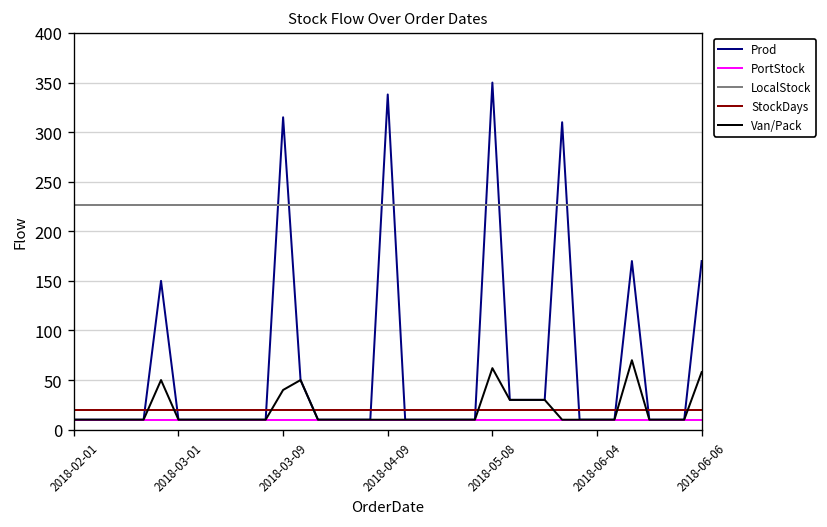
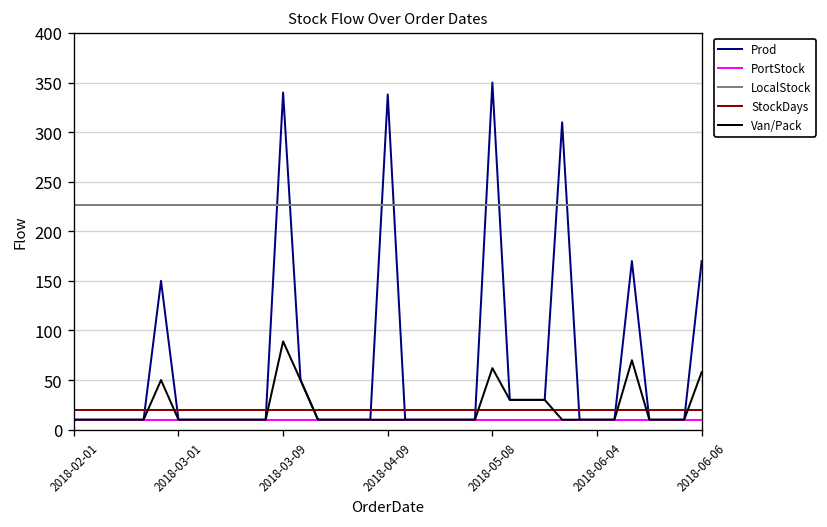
  {
    "Prod": {
-     "2018-03-09": 320,
+     "2018-03-09": 340,
      "2018-04-09": 340,
      "2018-05-08": 350,
      "2018-06-06": 170
    },
    "PortStock": {
      "2018-03-09": 10,
      "2018-05-08": 10,
      "2018-06-06": 10
    },
    "LocalStock": {
      "2018-02-01": 230,
      "2018-03-01": 230,
      "2018-03-09": 230,
      "2018-04-09": 230,
      "2018-05-08": 230,
      "2018-06-04": 230,
      "2018-06-06": 230
    },
    "StockDays": {
      "2018-02-01": 20,
      "2018-03-01": 20,
      "2018-03-09": 20,
      "2018-04-09": 20,
      "2018-05-08": 20,
      "2018-06-04": 20,
      "2018-06-06": 20
    },
    "Van/Pack": {
-     "2018-03-09": 40,
+     "2018-03-09": 90,
      "2018-05-08": 60,
      "2018-06-06": 60
    }
  }
